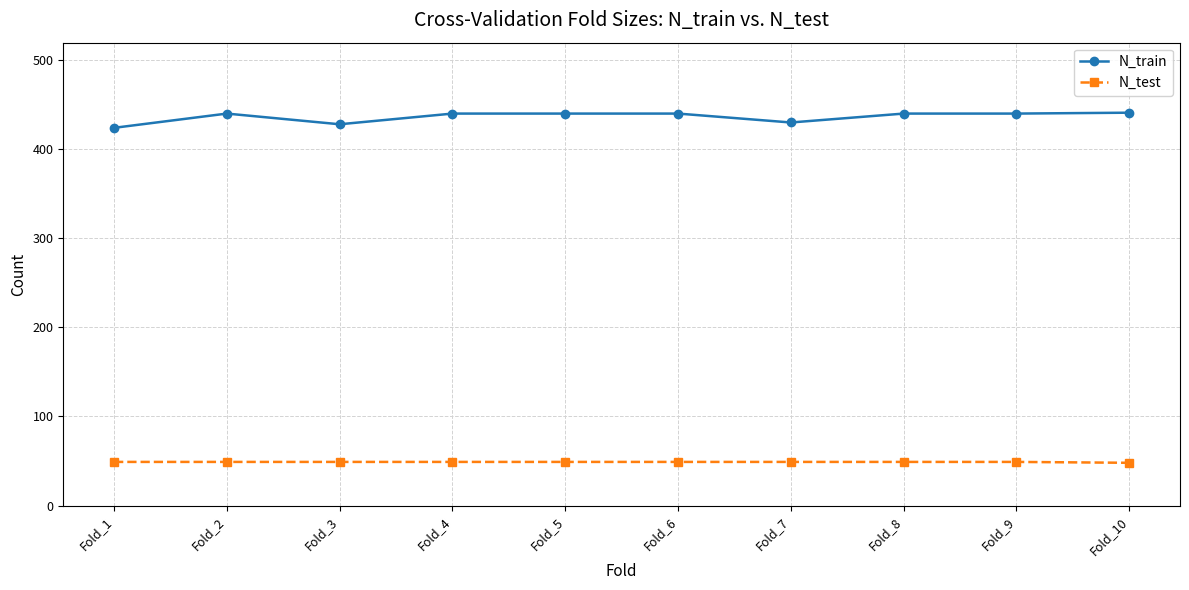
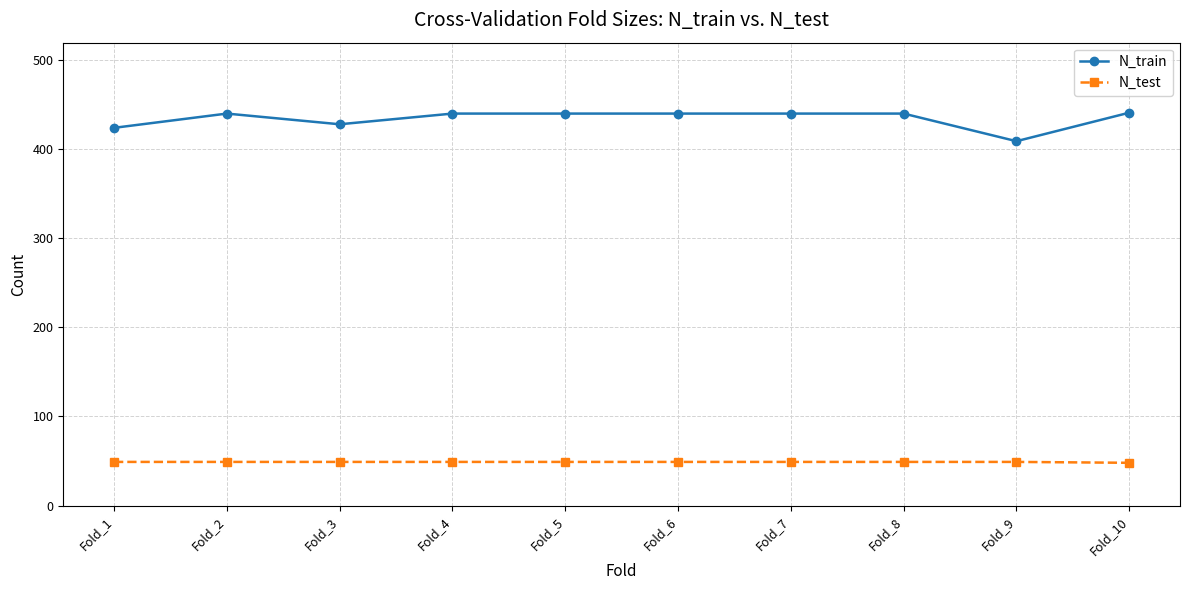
  {
    "N_train": {
      "Fold_1": 420,
      "Fold_2": 440,
      "Fold_3": 430,
      "Fold_4": 440,
      "Fold_5": 440,
      "Fold_6": 440,
-     "Fold_7": 430,
+     "Fold_7": 440,
      "Fold_8": 440,
-     "Fold_9": 440,
+     "Fold_9": 410,
      "Fold_10": 440
    },
    "N_test": {
      "Fold_1": 50,
      "Fold_2": 50,
      "Fold_3": 50,
      "Fold_4": 50,
      "Fold_5": 50,
      "Fold_6": 50,
      "Fold_7": 50,
      "Fold_8": 50,
      "Fold_9": 50,
      "Fold_10": 50
    }
  }
